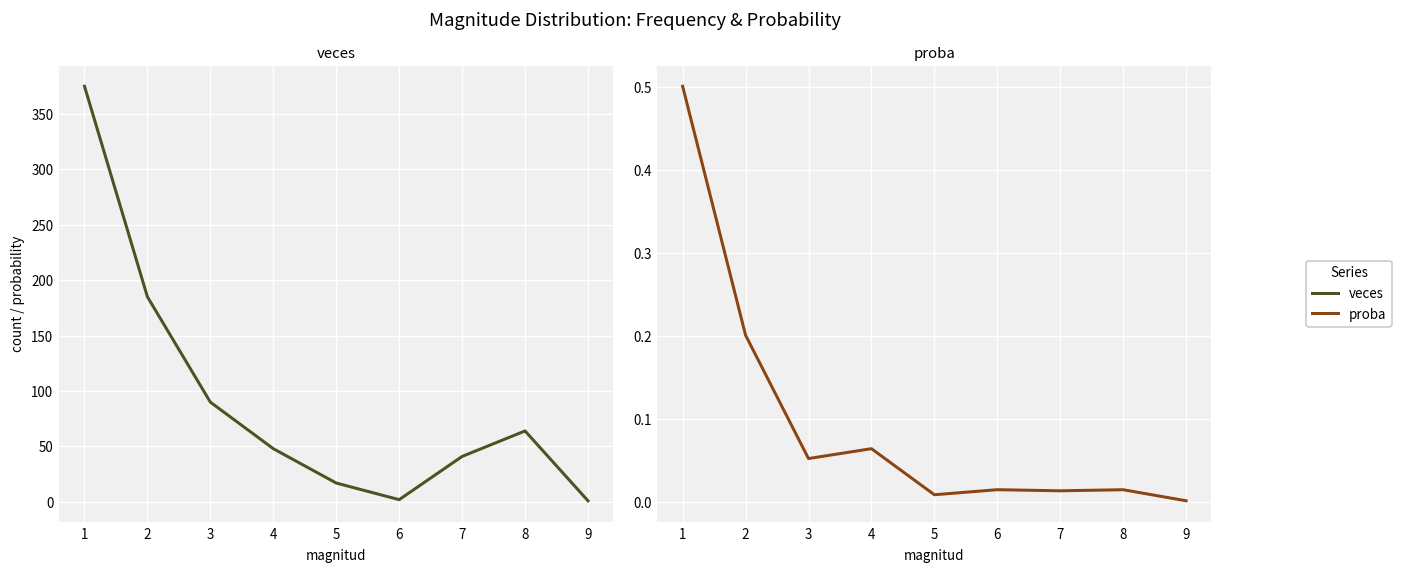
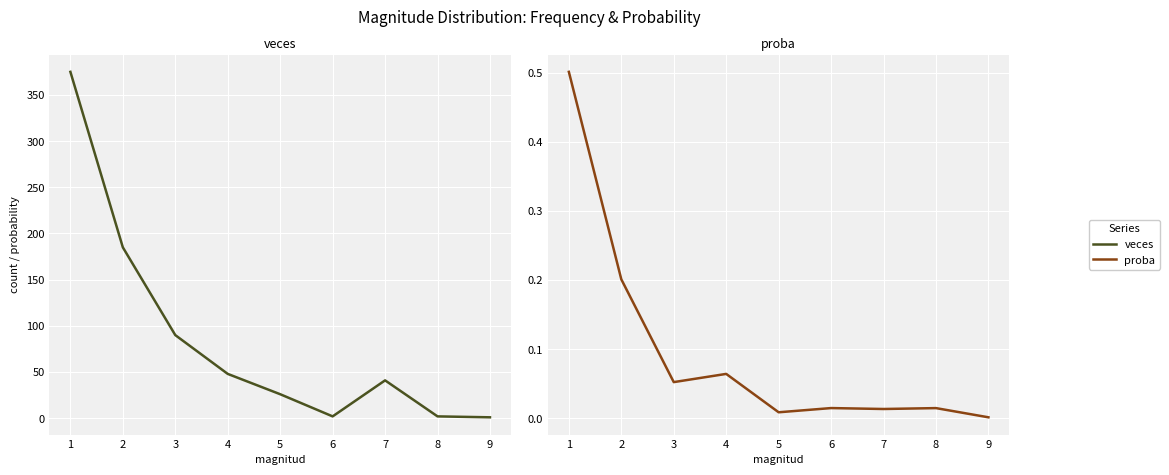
  {
    "veces": {
      "1": 380,
      "2": 190,
      "3": 90,
      "4": 50,
-     "5": 20,
+     "5": 30,
      "6": 0,
      "7": 40,
-     "8": 60,
+     "8": 0,
      "9": 0
    },
    "proba": {
      "1": 0.50,
      "2": 0.20,
      "3": 0.05,
      "4": 0.06,
      "5": 0.01,
      "6": 0.01,
      "7": 0.01,
      "8": 0.01,
      "9": 0.00
    }
  }
